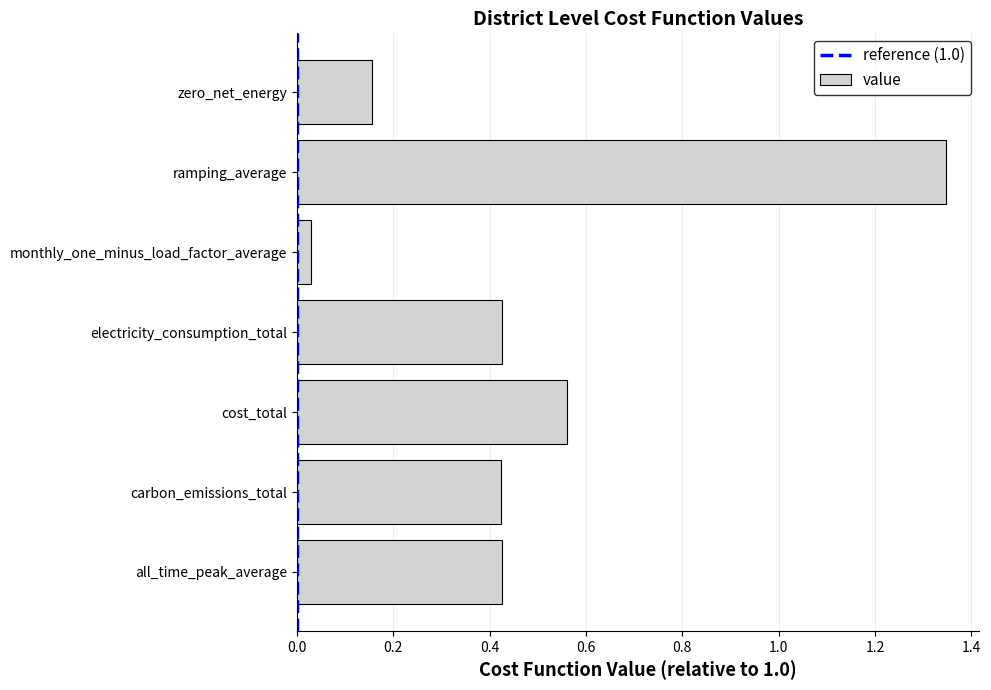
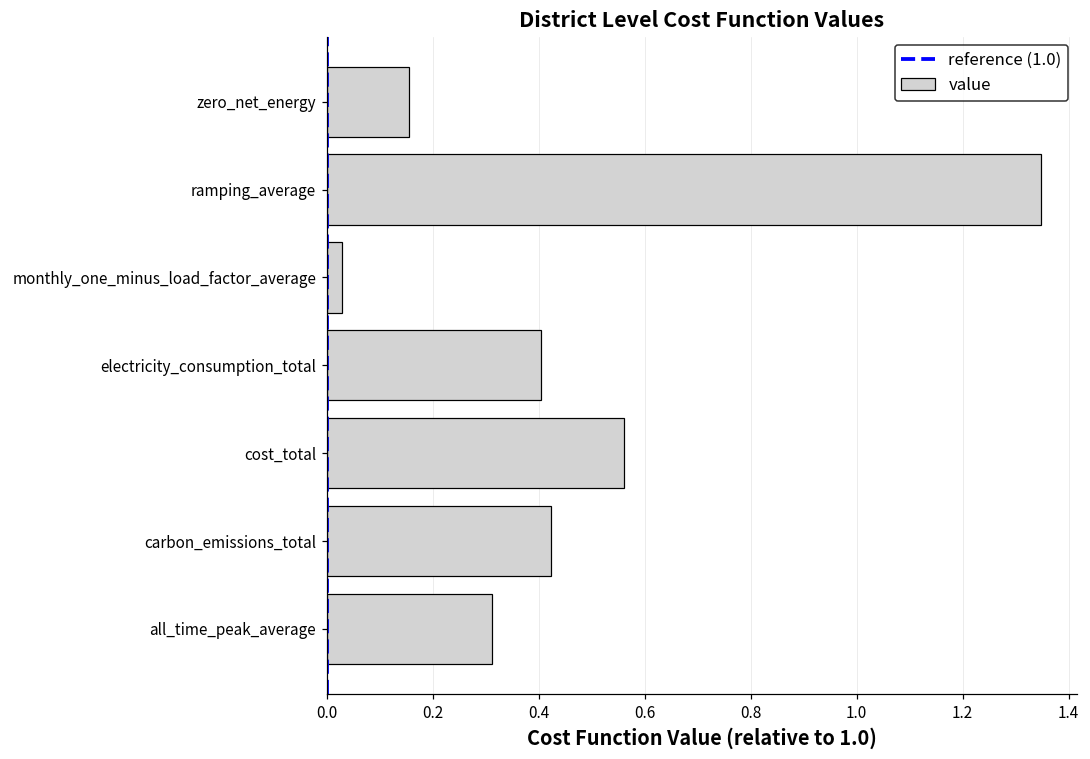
  {
    "zero_net_energy": 0.16,
    "ramping_average": 1.35,
    "monthly_one_minus_load_factor_average": 0.03,
-   "electricity_consumption_total": 0.43,
+   "electricity_consumption_total": 0.40,
    "cost_total": 0.56,
    "carbon_emissions_total": 0.42,
-   "all_time_peak_average": 0.43
+   "all_time_peak_average": 0.31
  }
